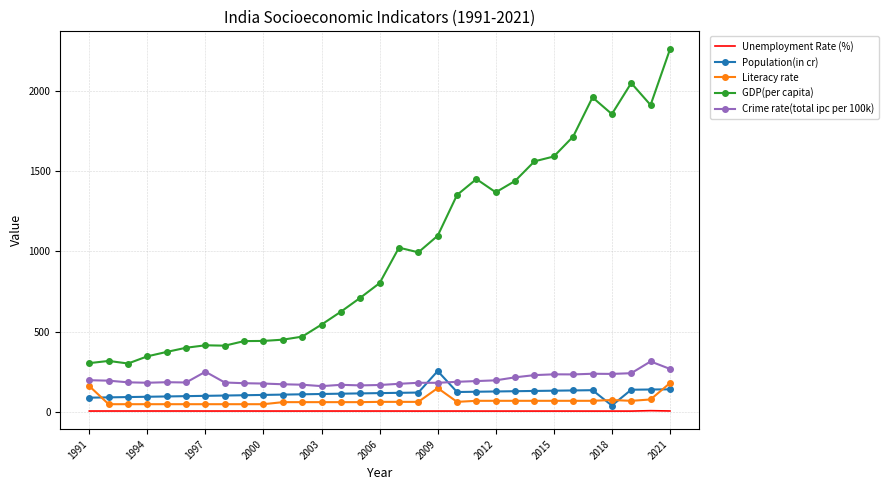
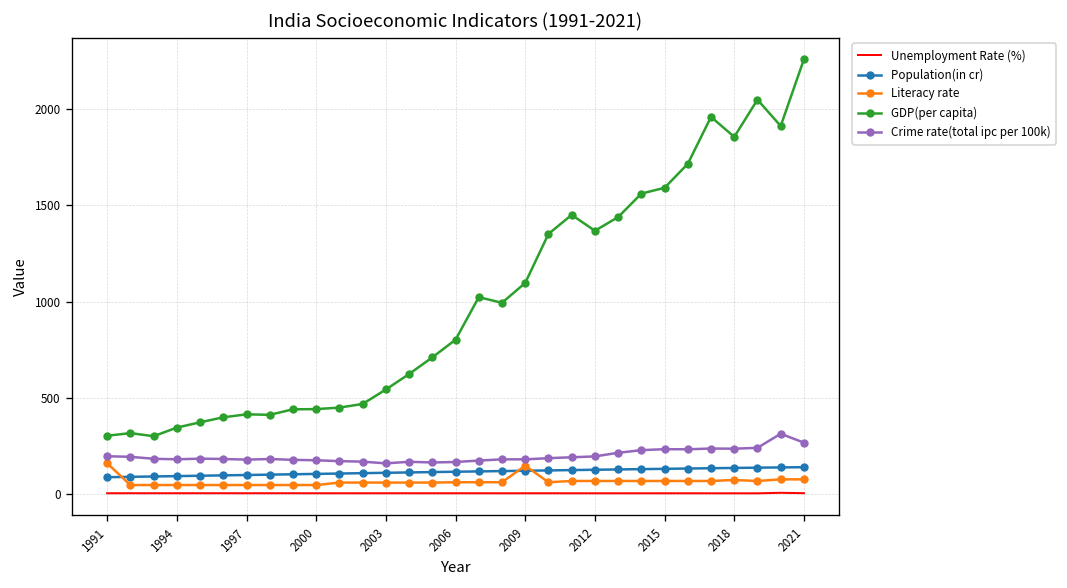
  {
    "Unemployment Rate (%)": {
      "1991": 10,
      "1994": 10,
      "1997": 10,
      "2000": 10,
      "2003": 10,
      "2006": 10,
      "2009": 10,
      "2012": 10,
      "2015": 10,
      "2018": 10,
      "2021": 10
    },
    "Population(in cr)": {
      "1991": 90,
      "1994": 90,
      "1997": 100,
      "2000": 110,
      "2003": 110,
      "2006": 120,
-     "2009": 250,
+     "2009": 120,
      "2012": 130,
      "2015": 130,
-     "2018": 40,
+     "2018": 140,
      "2021": 140
    },
    "Literacy rate": {
      "1991": 160,
      "1994": 50,
      "1997": 50,
      "2000": 50,
      "2003": 60,
      "2006": 60,
      "2009": 150,
      "2012": 70,
      "2015": 70,
      "2018": 70,
-     "2021": 180
+     "2021": 80
    },
    "GDP(per capita)": {
      "1991": 300,
      "1994": 350,
      "1997": 410,
      "2000": 440,
      "2003": 540,
      "2006": 800,
      "2009": 1100,
      "2012": 1370,
      "2015": 1590,
      "2018": 1850,
      "2021": 2260
    },
    "Crime rate(total ipc per 100k)": {
      "1991": 200,
      "1994": 180,
-     "1997": 250,
+     "1997": 180,
      "2000": 180,
      "2003": 160,
      "2006": 170,
      "2009": 180,
      "2012": 200,
      "2015": 230,
      "2018": 240,
      "2021": 270
    }
  }
